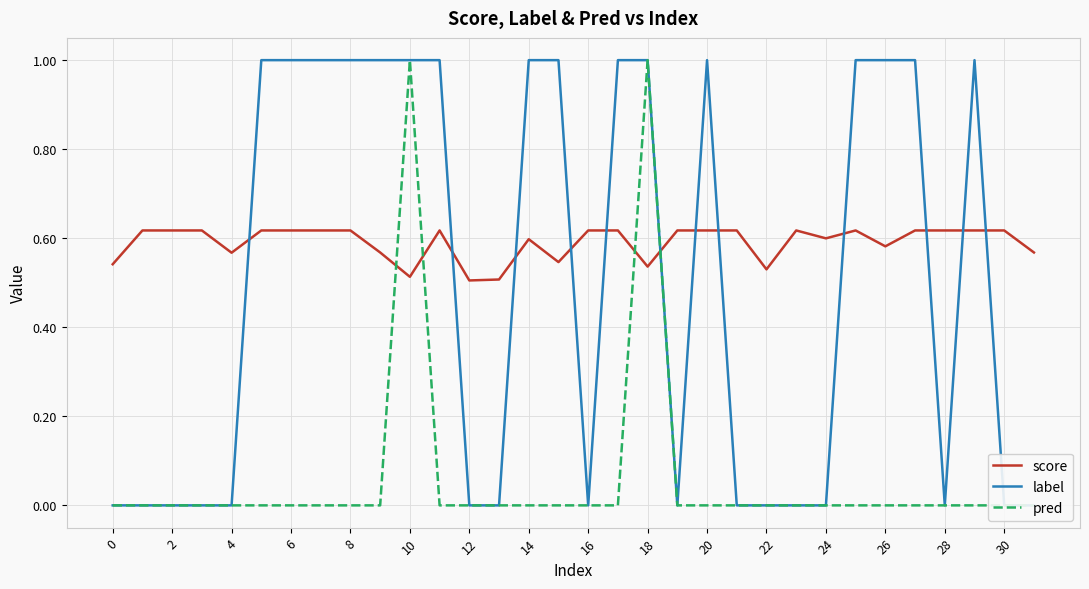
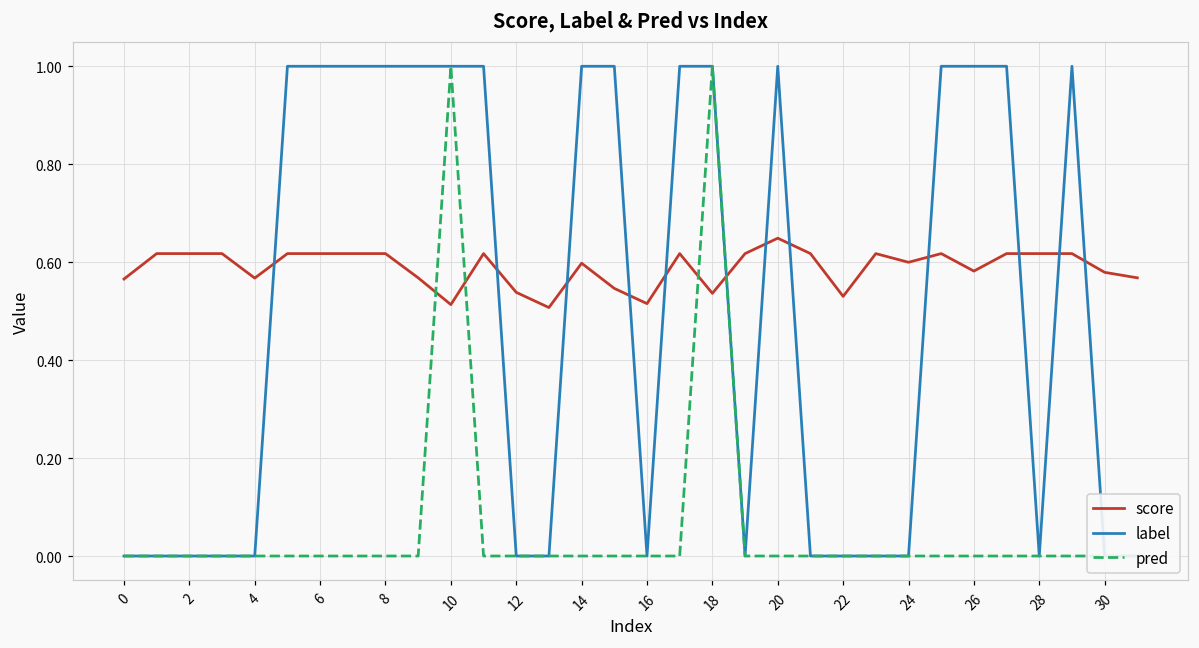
  {
    "score": {
-     "0": 0.54,
+     "0": 0.57,
      "2": 0.62,
      "4": 0.57,
      "6": 0.62,
      "8": 0.62,
      "10": 0.51,
-     "12": 0.51,
+     "12": 0.54,
      "14": 0.60,
-     "16": 0.62,
+     "16": 0.52,
      "18": 0.54,
-     "20": 0.62,
+     "20": 0.65,
      "22": 0.53,
      "24": 0.60,
      "26": 0.58,
      "28": 0.62,
-     "30": 0.62
+     "30": 0.58
    },
    "label": {
      "6": 1.00,
      "8": 1.00,
      "14": 1.00,
      "20": 1.00,
      "26": 1.00
    },
    "pred": {
      "6": 0.00,
      "8": 0.00,
      "14": 0.00,
      "20": 0.00,
      "26": 0.00
    }
  }
